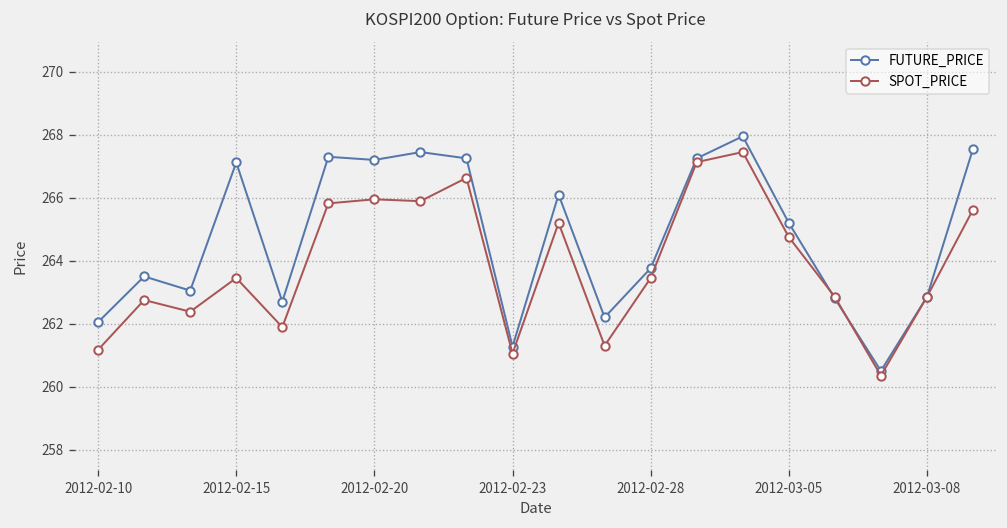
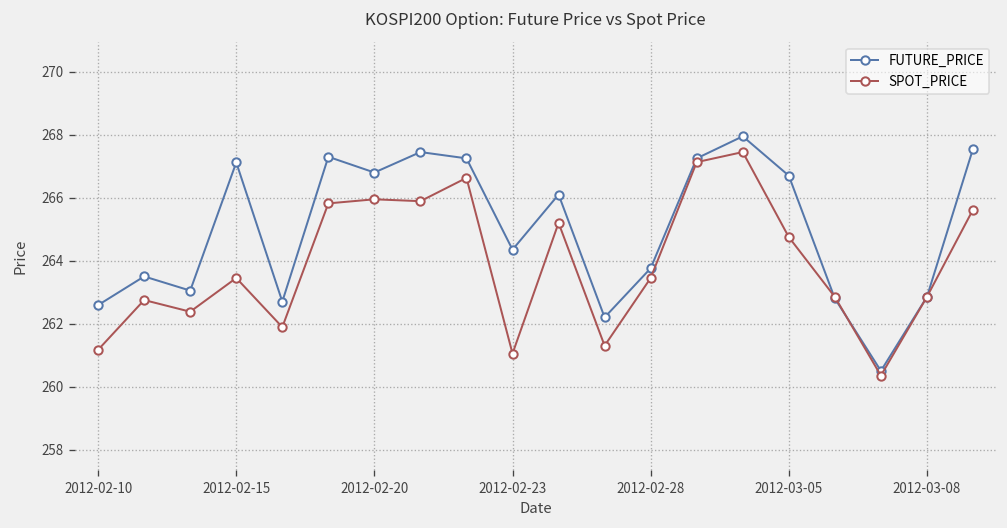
  {
    "FUTURE_PRICE": {
-     "2012-02-10": 262.1,
+     "2012-02-10": 262.6,
      "2012-02-15": 267.1,
-     "2012-02-20": 267.2,
-     "2012-02-23": 261.3,
+     "2012-02-20": 266.8,
+     "2012-02-23": 264.4,
      "2012-02-28": 263.8,
-     "2012-03-05": 265.2
+     "2012-03-05": 266.7
    },
    "SPOT_PRICE": {
      "2012-02-10": 261.2,
      "2012-02-15": 263.5,
      "2012-02-20": 266.0,
      "2012-02-23": 261.1,
      "2012-02-28": 263.5,
      "2012-03-05": 264.8
    }
  }
